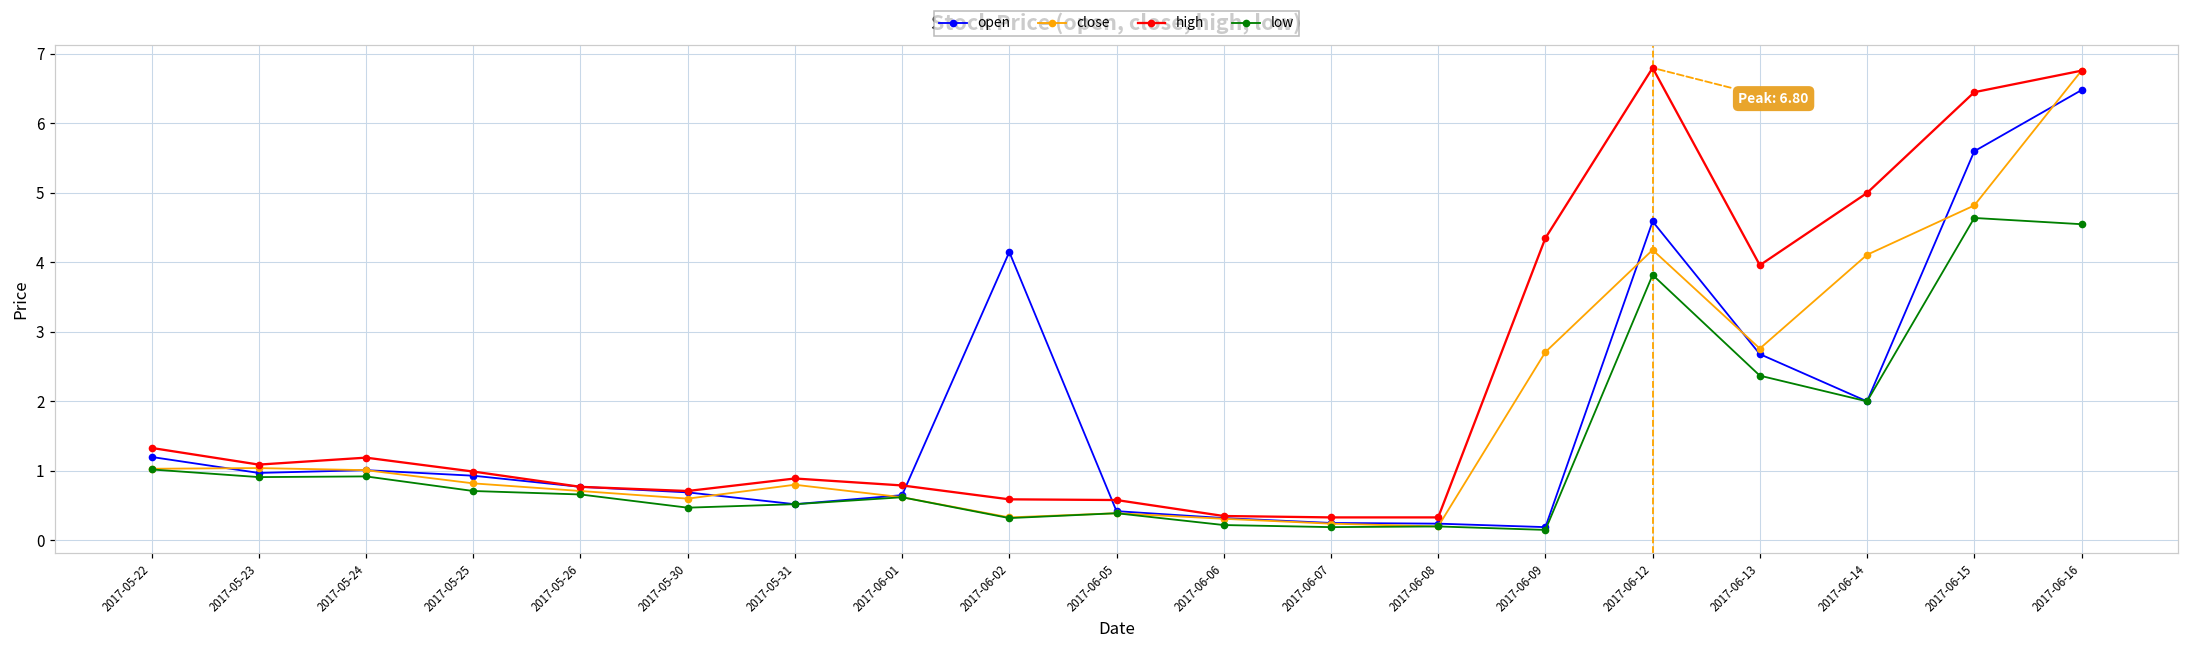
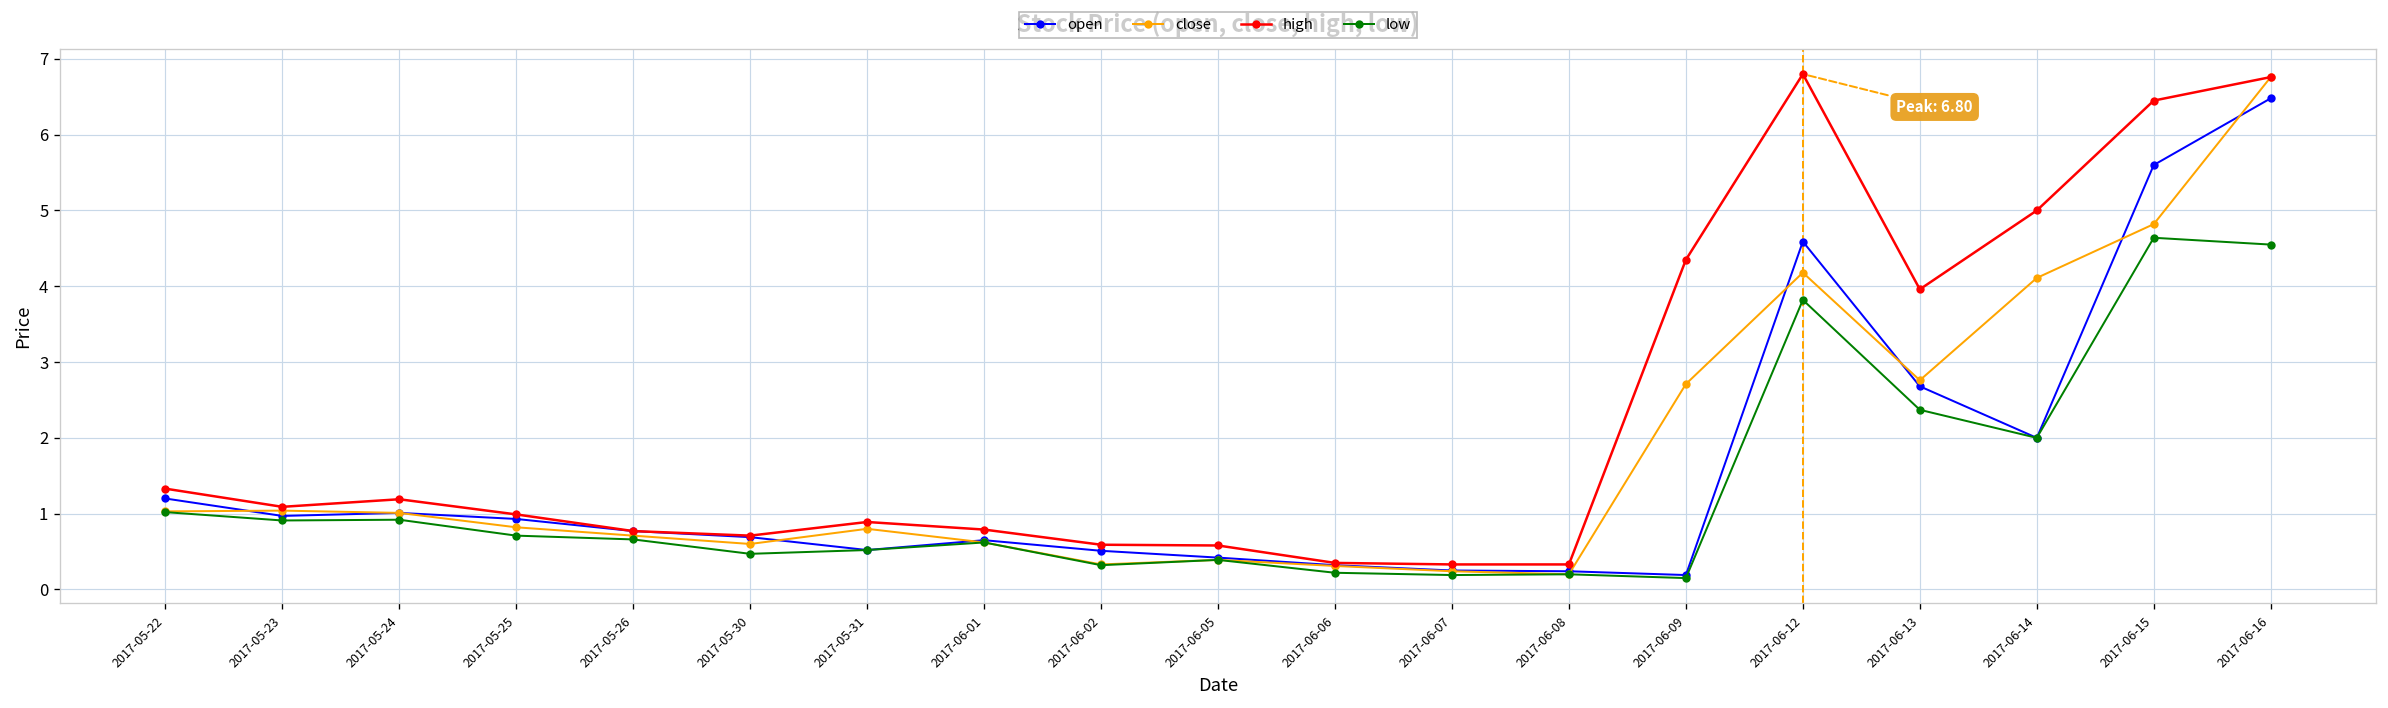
  {
    "open": {
      "2017-05-22": 1.2,
      "2017-05-23": 1.0,
      "2017-05-25": 0.9,
-     "2017-06-02": 4.2,
+     "2017-06-02": 0.5,
      "2017-06-08": 0.2,
      "2017-06-12": 4.6,
      "2017-06-13": 2.7,
      "2017-06-15": 5.6,
      "2017-06-16": 6.5
    },
    "close": {
      "2017-05-23": 1.0,
      "2017-05-25": 0.8,
      "2017-05-26": 0.7,
      "2017-05-30": 0.6,
      "2017-05-31": 0.8,
      "2017-06-09": 2.7,
      "2017-06-12": 4.2,
      "2017-06-13": 2.8,
      "2017-06-14": 4.1,
      "2017-06-15": 4.8
    },
    "high": {
      "2017-05-22": 1.3,
      "2017-05-23": 1.1,
      "2017-05-24": 1.2,
      "2017-05-25": 1.0,
      "2017-05-31": 0.9,
      "2017-06-01": 0.8,
      "2017-06-02": 0.6,
      "2017-06-05": 0.6,
      "2017-06-07": 0.3,
      "2017-06-08": 0.3,
      "2017-06-09": 4.4,
      "2017-06-12": 6.8,
      "2017-06-13": 4.0,
      "2017-06-14": 5.0,
      "2017-06-15": 6.5
    },
    "low": {
      "2017-05-23": 0.9,
      "2017-05-24": 0.9,
      "2017-05-25": 0.7,
      "2017-05-26": 0.7,
      "2017-05-30": 0.5,
      "2017-06-06": 0.2,
      "2017-06-07": 0.2,
      "2017-06-12": 3.8,
      "2017-06-13": 2.4,
      "2017-06-15": 4.6,
      "2017-06-16": 4.6
    }
  }
